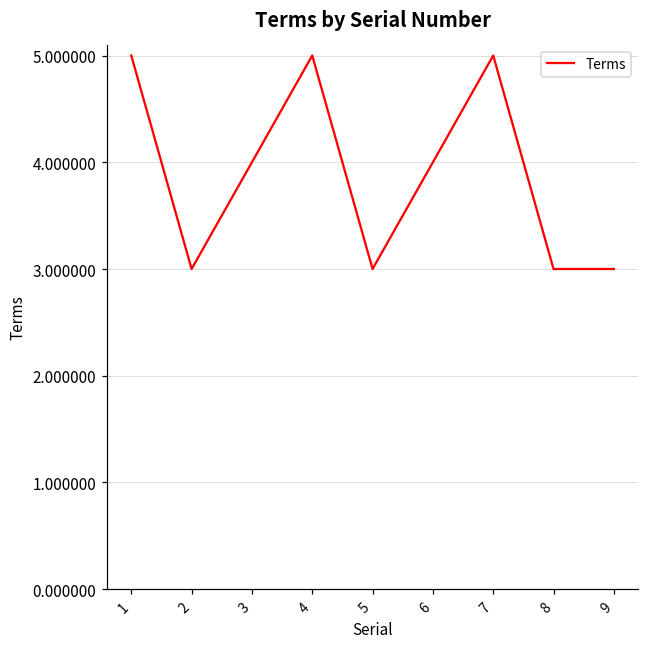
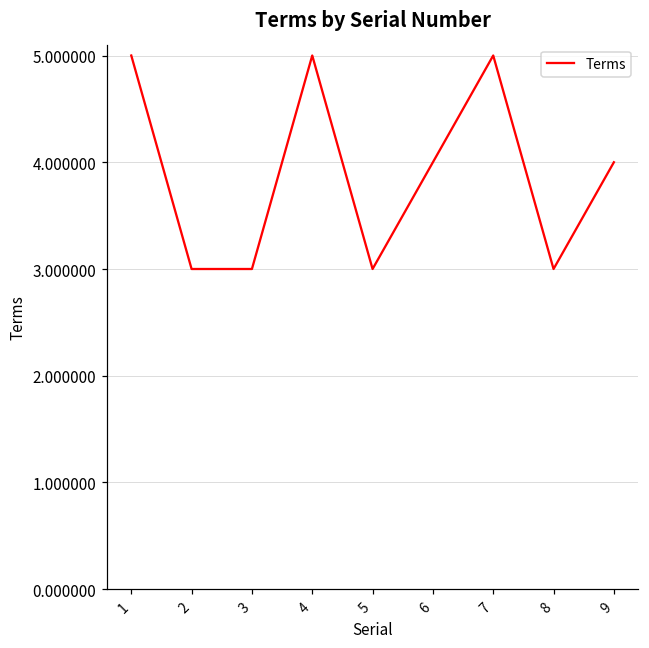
  {
    "1": 5,
    "2": 3,
-   "3": 4,
+   "3": 3,
    "4": 5,
    "5": 3,
    "6": 4,
    "7": 5,
    "8": 3,
-   "9": 3
+   "9": 4
  }
